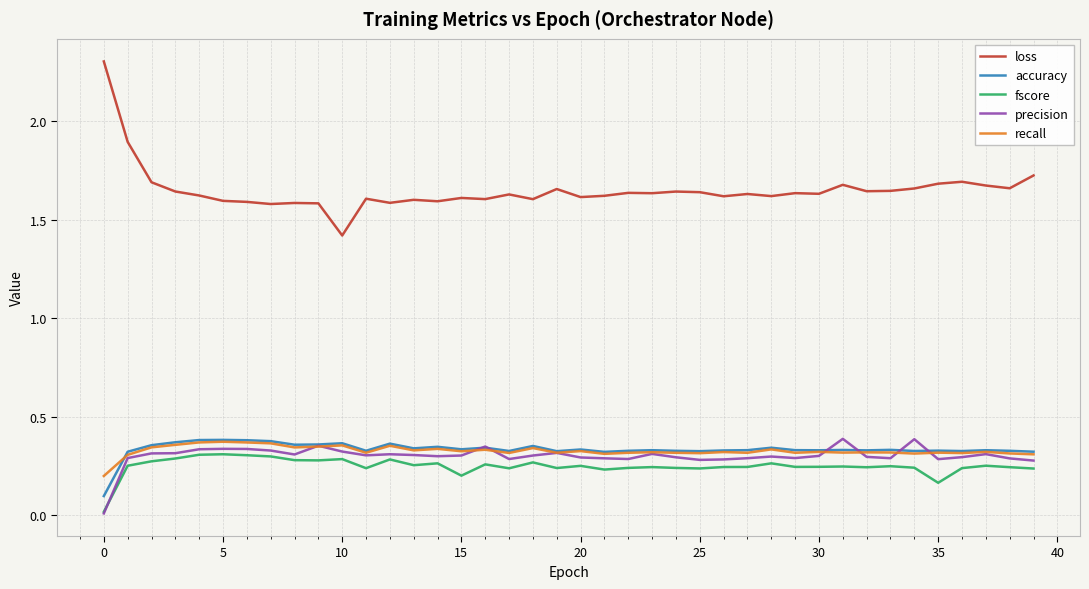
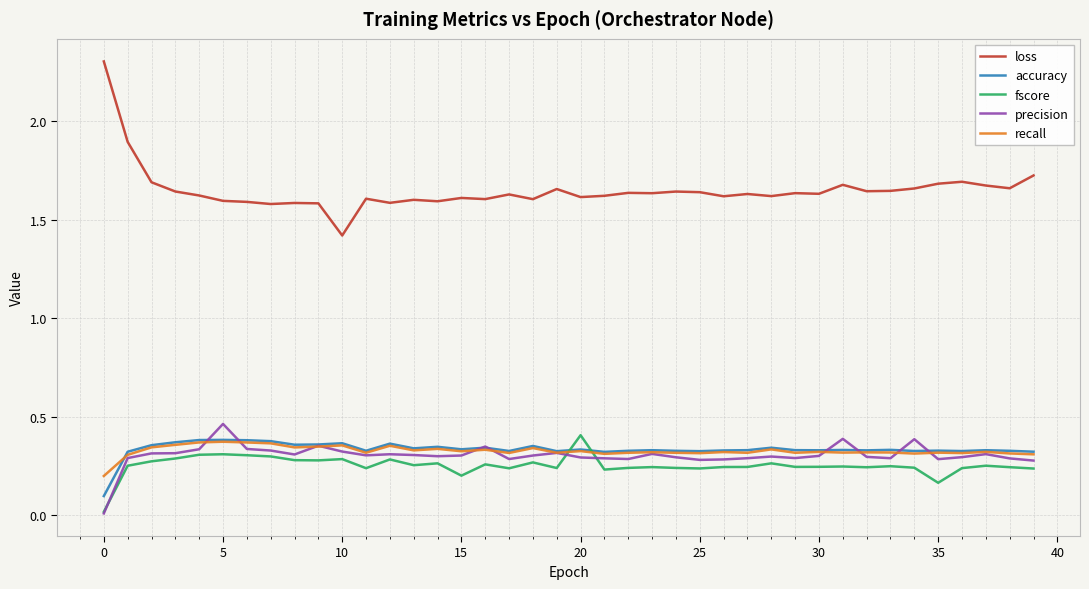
  {
    "loss": {
      "0": 2.30,
      "5": 1.60,
      "10": 1.42,
      "15": 1.61,
      "20": 1.61,
      "25": 1.64,
      "30": 1.63,
      "35": 1.68
    },
    "accuracy": {
      "0": 0.10
    },
    "fscore": {
      "5": 0.31,
      "10": 0.29,
      "15": 0.20,
-     "20": 0.25,
+     "20": 0.41,
      "25": 0.24,
      "30": 0.25,
      "35": 0.17
    },
    "precision": {
-     "5": 0.34,
+     "5": 0.46,
      "10": 0.32,
      "15": 0.30,
      "20": 0.29,
      "25": 0.28,
      "30": 0.30,
      "35": 0.29
    },
    "recall": {
      "0": 0.20
    }
  }
